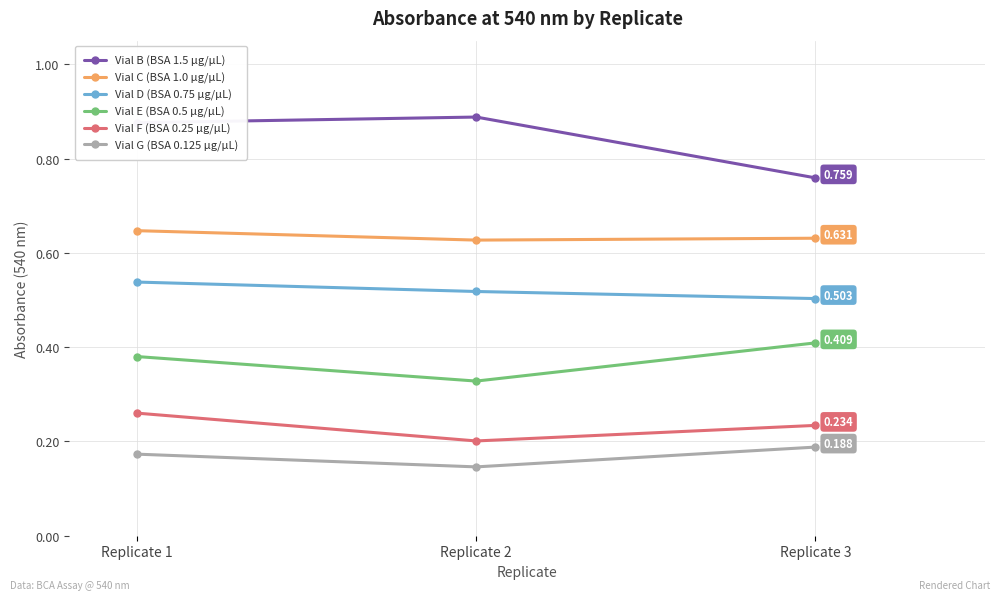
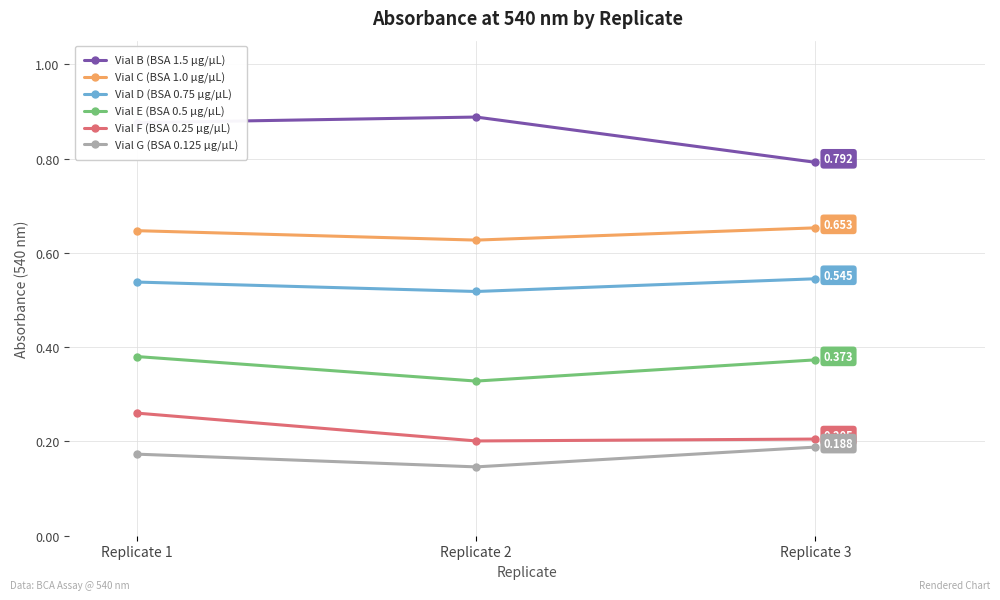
  {
    "Vial B (BSA 1.5 µg/µL)": {
-     "Replicate 3": 0.759
+     "Replicate 3": 0.792
    },
    "Vial C (BSA 1.0 µg/µL)": {
-     "Replicate 3": 0.631
+     "Replicate 3": 0.653
    },
    "Vial D (BSA 0.75 µg/µL)": {
-     "Replicate 3": 0.503
+     "Replicate 3": 0.545
    },
    "Vial E (BSA 0.5 µg/µL)": {
-     "Replicate 3": 0.409
+     "Replicate 3": 0.373
    },
    "Vial F (BSA 0.25 µg/µL)": {
-     "Replicate 3": 0.234
+     "Replicate 3": 0.205
    },
    "Vial G (BSA 0.125 µg/µL)": {
      "Replicate 1": 0.17,
      "Replicate 2": 0.15
    }
  }
